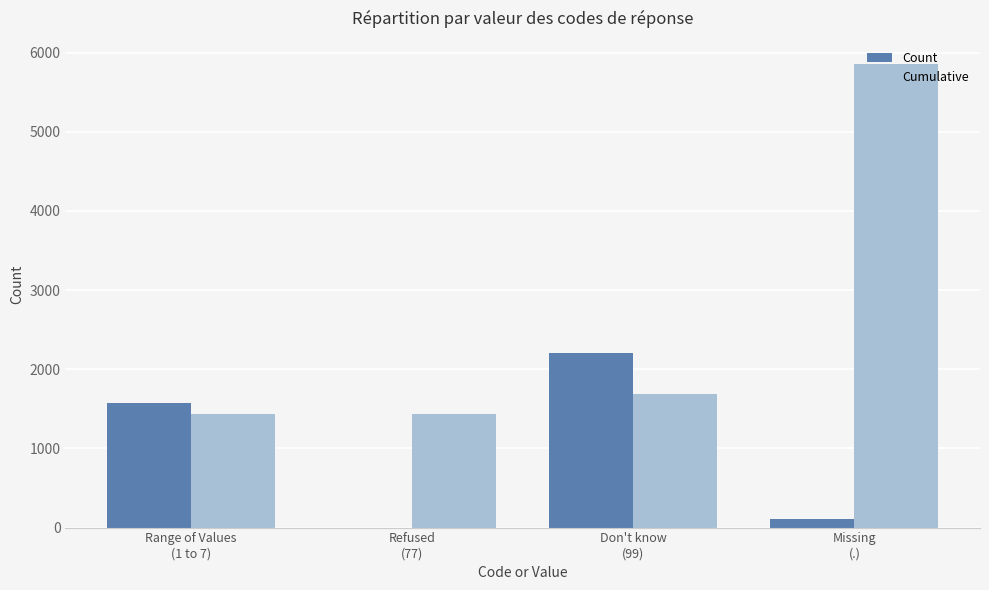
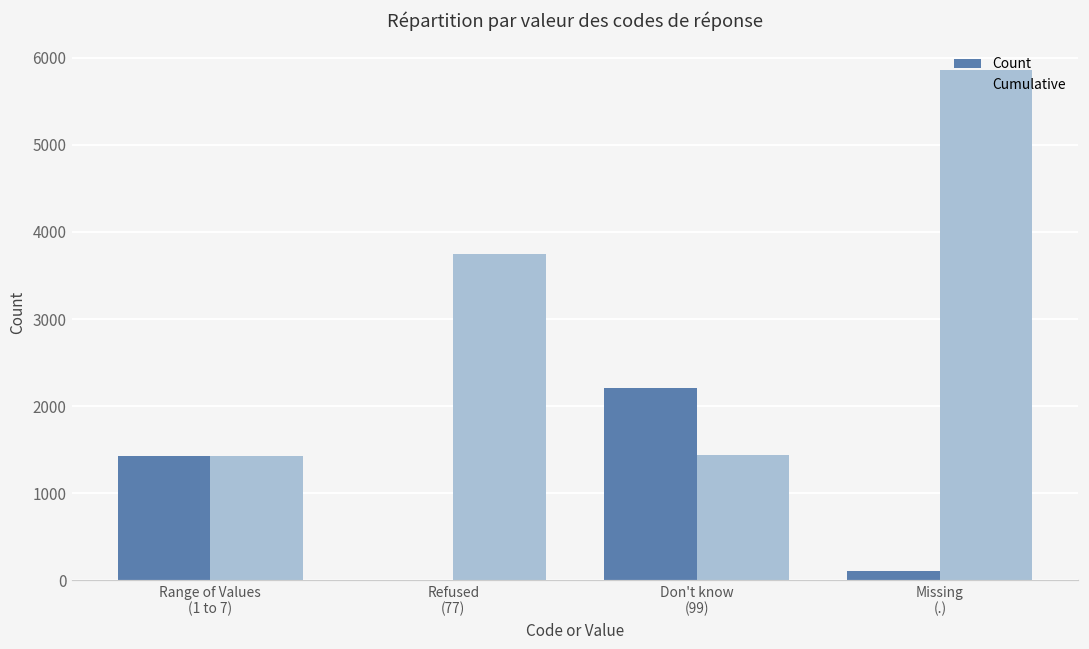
  {
    "Count": {
-     "Range of Values (1 to 7)": 1600,
+     "Range of Values (1 to 7)": 1400,
      "Refused (77)": 0,
      "Don't know (99)": 2200,
      "Missing (.)": 100
    },
    "Cumulative": {
      "Range of Values (1 to 7)": 1400,
-     "Refused (77)": 1400,
-     "Don't know (99)": 1700,
+     "Refused (77)": 3700,
+     "Don't know (99)": 1400,
      "Missing (.)": 5900
    }
  }
